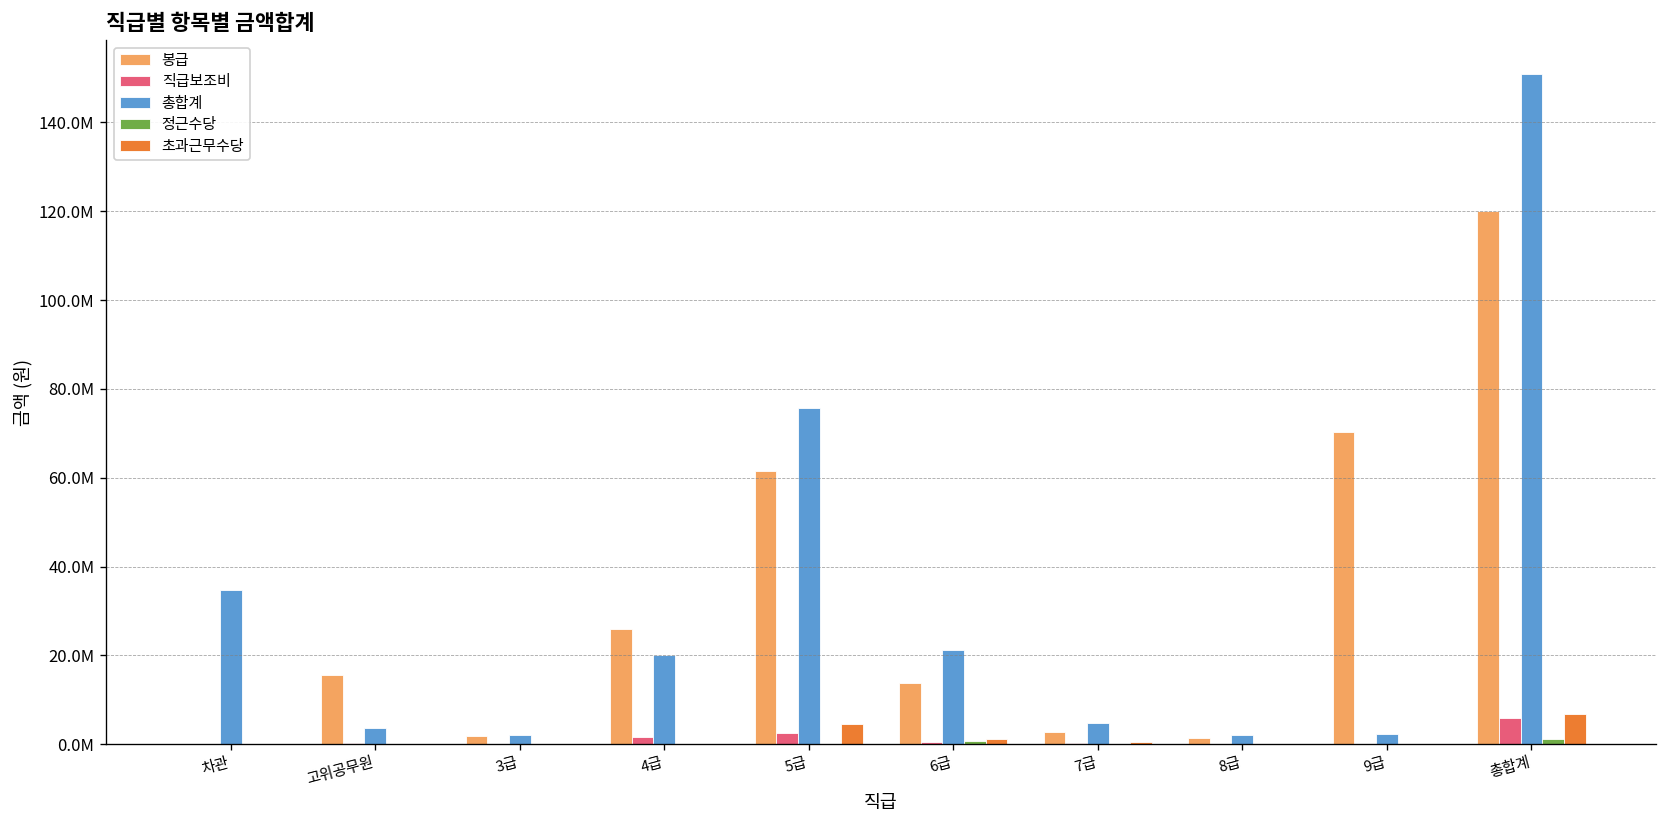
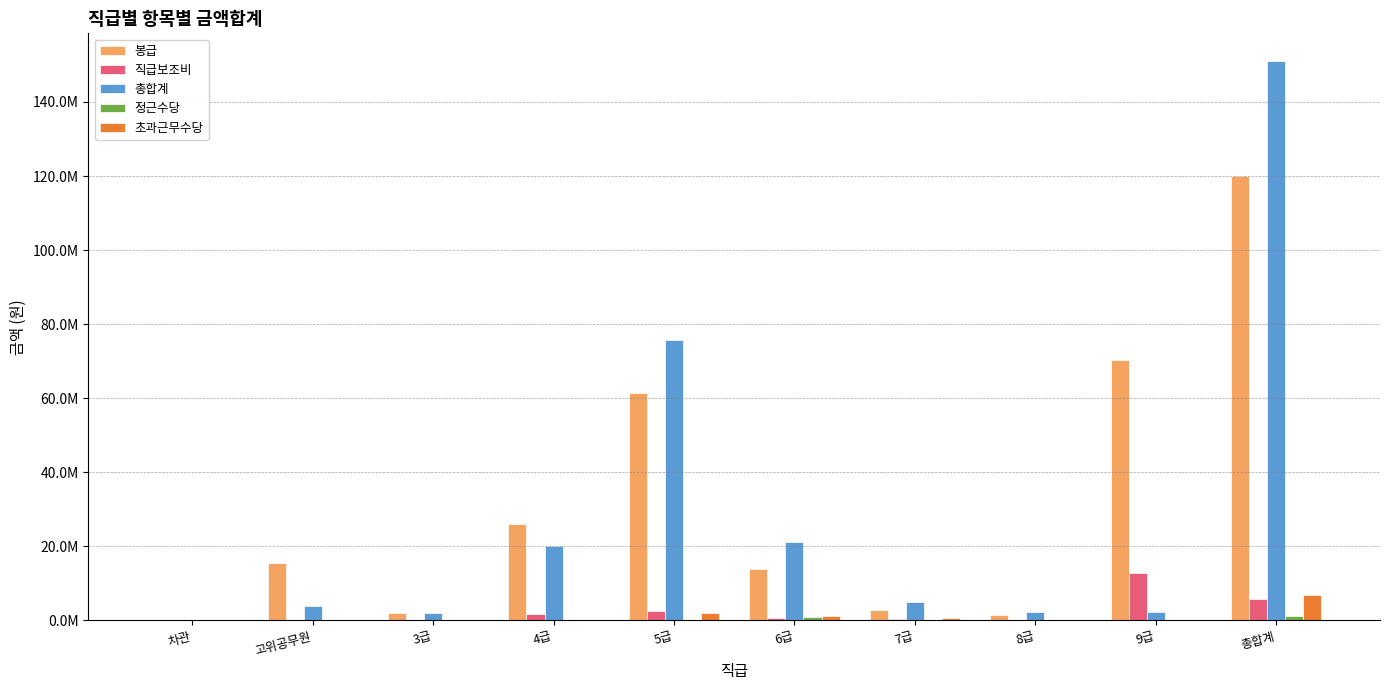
  {
    "봉급": {
      "고위공무원": 16000000,
      "3급": 2000000,
      "4급": 26000000,
      "5급": 61000000,
      "6급": 14000000,
      "7급": 3000000,
      "8급": 1000000,
      "9급": 70000000,
      "총합계": 120000000
    },
    "직급보조비": {
      "4급": 2000000,
      "5급": 3000000,
-     "9급": 0,
+     "9급": 13000000,
      "총합계": 6000000
    },
    "총합계": {
-     "차관": 35000000,
+     "차관": 0,
      "고위공무원": 4000000,
      "3급": 2000000,
      "4급": 20000000,
      "5급": 76000000,
      "6급": 21000000,
      "7급": 5000000,
      "8급": 2000000,
      "9급": 2000000,
      "총합계": 151000000
    },
    "정근수당": {
      "차관": 0,
      "고위공무원": 0,
      "3급": 0,
      "4급": 0,
      "5급": 0,
      "6급": 1000000,
      "총합계": 1000000
    },
    "초과근무수당": {
      "차관": 0,
      "고위공무원": 0,
      "3급": 0,
      "4급": 0,
-     "5급": 4000000,
+     "5급": 2000000,
      "6급": 1000000,
      "총합계": 7000000
    }
  }
